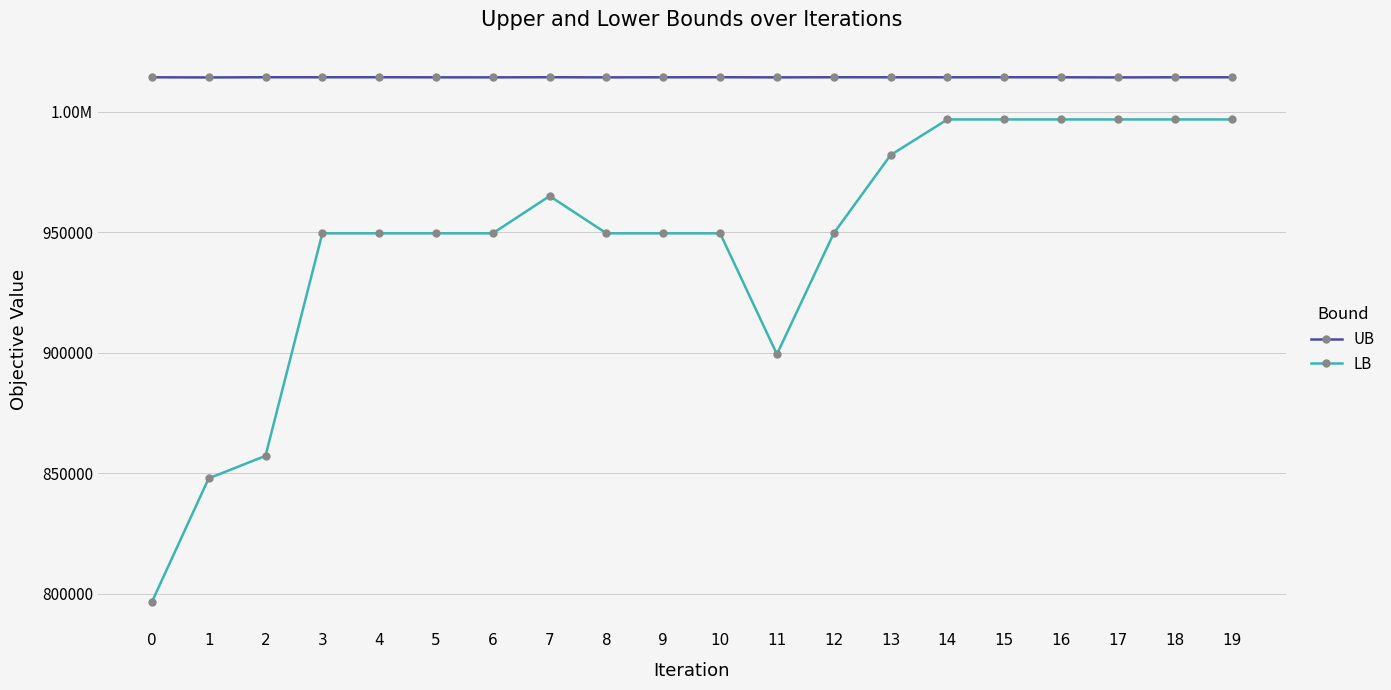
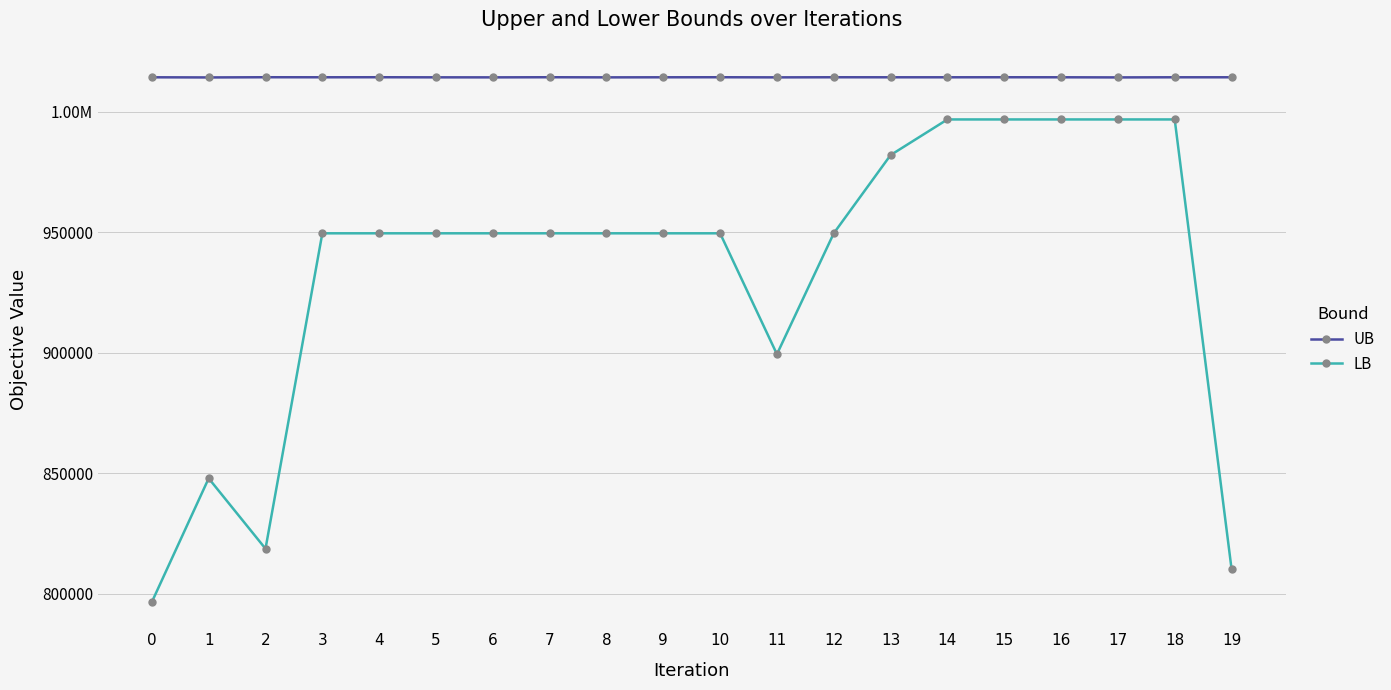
  {
    "UB": {
      "0": 1014000,
      "1": 1014000,
      "2": 1014000,
      "3": 1014000,
      "4": 1014000,
      "5": 1014000,
      "6": 1014000,
      "7": 1014000,
      "8": 1014000,
      "9": 1014000,
      "10": 1014000,
      "11": 1014000,
      "12": 1014000,
      "13": 1014000,
      "14": 1014000,
      "15": 1014000,
      "16": 1014000,
      "17": 1014000,
      "18": 1014000,
      "19": 1014000
    },
    "LB": {
      "0": 797000,
      "1": 848000,
-     "2": 857000,
+     "2": 819000,
      "3": 950000,
      "4": 950000,
      "5": 950000,
      "6": 950000,
-     "7": 965000,
+     "7": 950000,
      "8": 950000,
      "9": 950000,
      "10": 950000,
      "11": 899000,
      "12": 950000,
      "13": 982000,
      "14": 997000,
      "15": 997000,
      "16": 997000,
      "17": 997000,
      "18": 997000,
-     "19": 997000
+     "19": 810000
    }
  }
